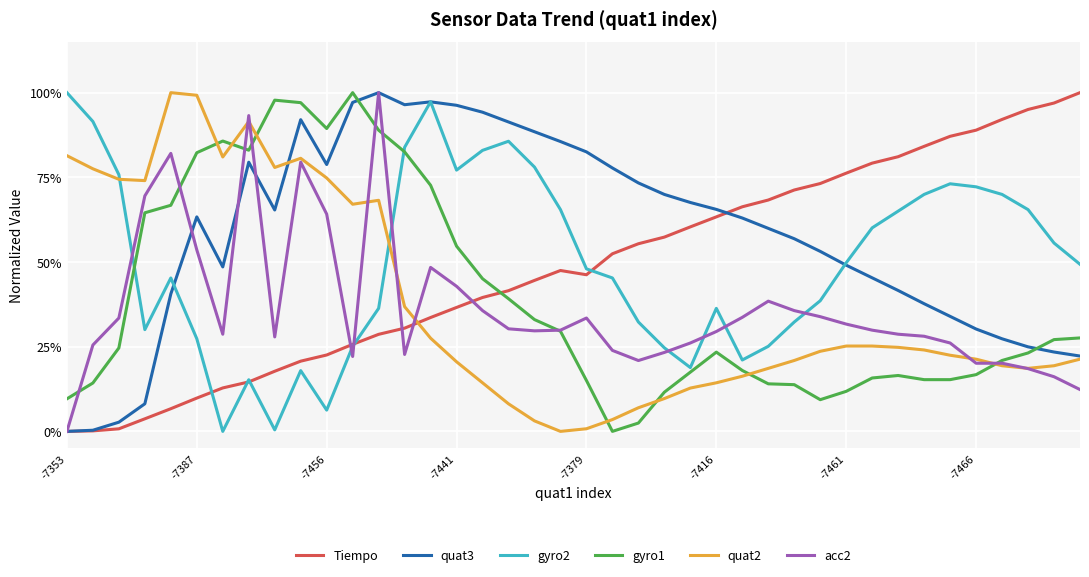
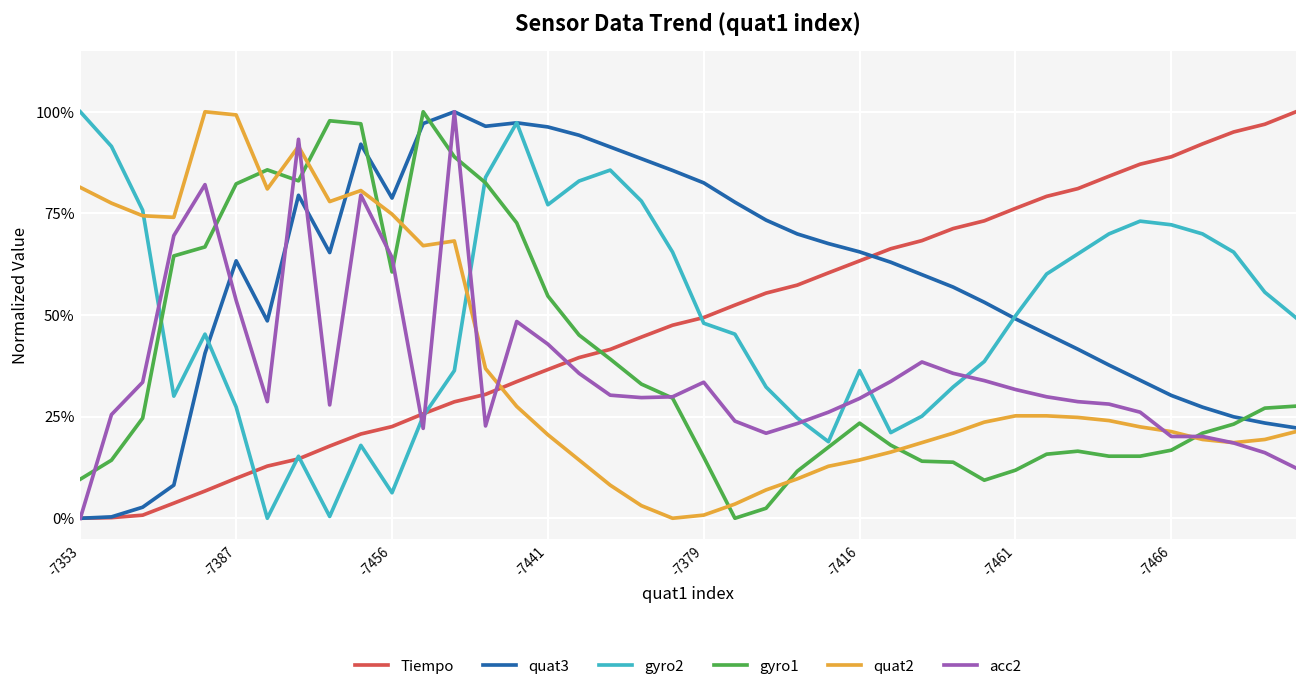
  {
    "Tiempo": {
      "-7387": "10%",
      "-7456": "23%",
      "-7441": "37%",
-     "-7379": "46%",
+     "-7379": "49%",
      "-7416": "63%",
      "-7461": "76%",
      "-7466": "89%"
    },
    "quat3": {
      "-7387": "63%",
      "-7456": "79%",
      "-7441": "96%",
      "-7379": "83%",
      "-7416": "66%",
      "-7466": "30%"
    },
    "gyro2": {
      "-7353": "100%",
      "-7387": "27%",
      "-7456": "6%",
      "-7441": "77%",
      "-7379": "48%",
      "-7416": "36%",
      "-7466": "72%"
    },
    "gyro1": {
      "-7353": "10%",
      "-7387": "82%",
-     "-7456": "89%",
+     "-7456": "61%",
      "-7441": "55%",
      "-7379": "15%",
      "-7416": "23%",
      "-7461": "12%",
      "-7466": "17%"
    },
    "quat2": {
      "-7353": "81%",
      "-7387": "99%",
      "-7456": "75%",
      "-7441": "21%",
      "-7379": "1%",
      "-7416": "14%",
      "-7461": "25%",
      "-7466": "21%"
    },
    "acc2": {
      "-7387": "54%",
      "-7456": "64%",
      "-7441": "43%",
      "-7379": "33%",
      "-7416": "29%",
      "-7461": "32%",
      "-7466": "20%"
    }
  }
